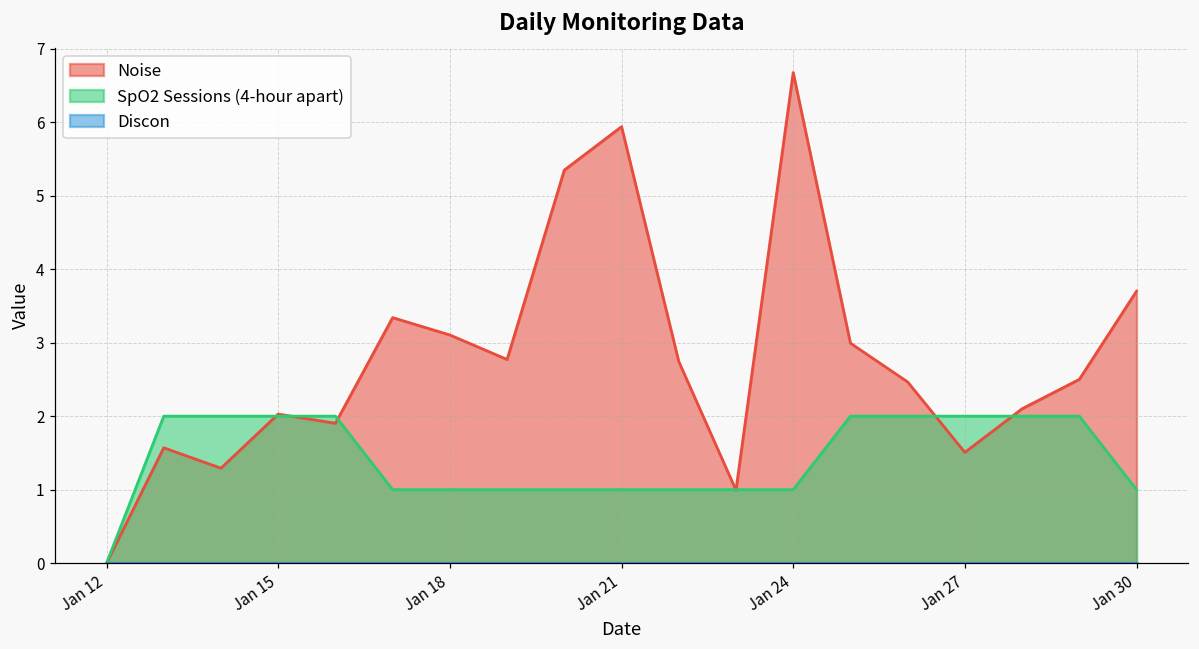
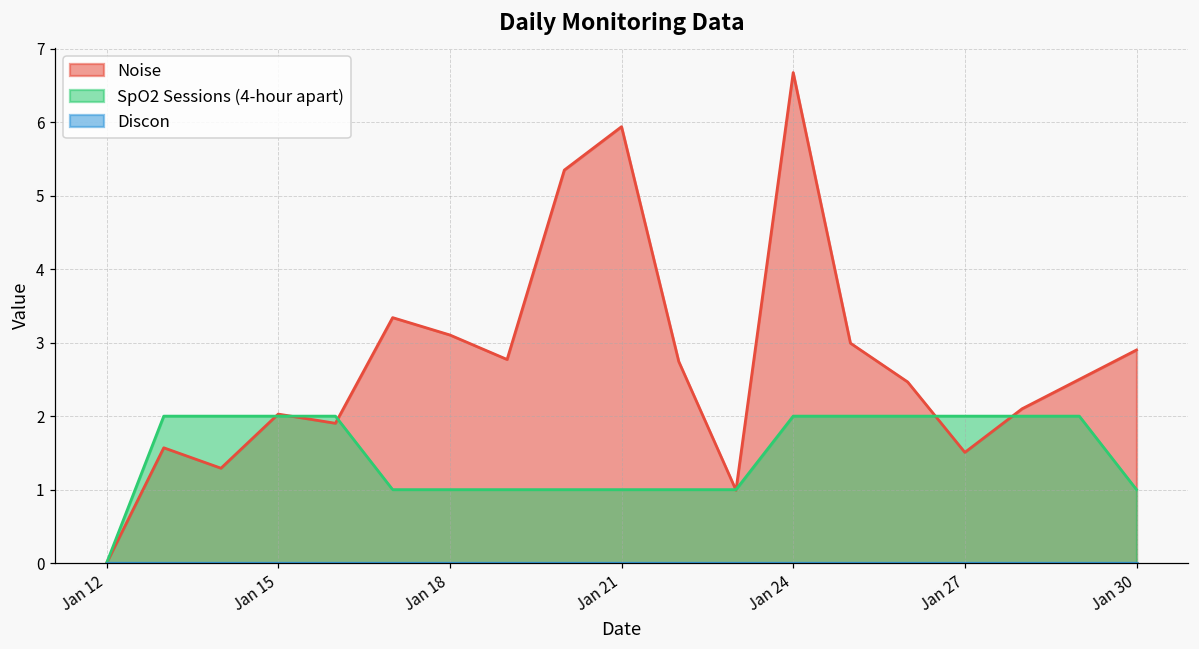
  {
    "Noise": {
      "Jan 18": 3.1,
      "Jan 21": 5.9,
      "Jan 24": 6.7,
      "Jan 27": 1.5,
-     "Jan 30": 3.7
+     "Jan 30": 2.9
    },
    "SpO2 Sessions (4-hour apart)": {
      "Jan 18": 1,
      "Jan 21": 1,
-     "Jan 24": 1,
+     "Jan 24": 2,
      "Jan 27": 2,
      "Jan 30": 1
    },
    "Discon": {
      "Jan 15": 0.0,
      "Jan 18": 0.0,
      "Jan 21": 0.0,
      "Jan 24": 0.0,
      "Jan 27": 0.0,
      "Jan 30": 0.0
    }
  }
